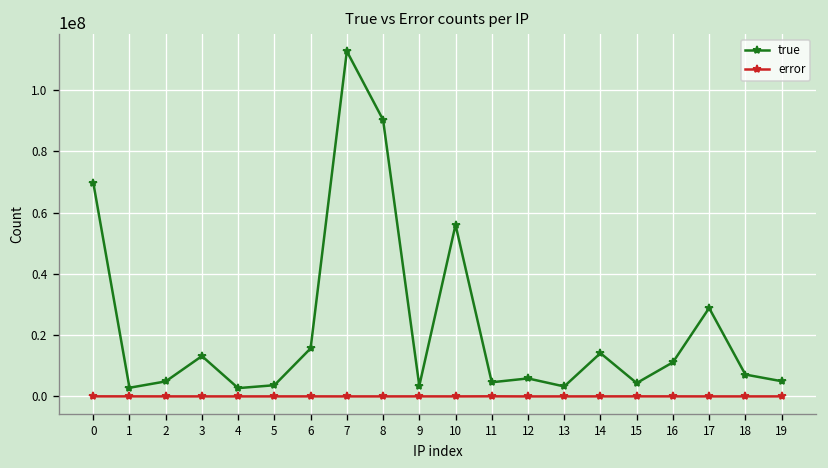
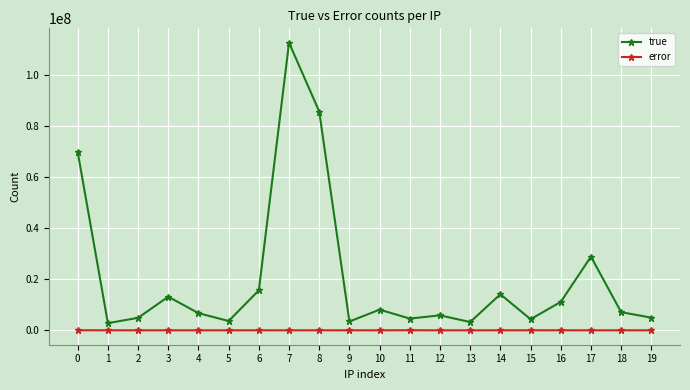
  {
    "true": {
      "0": 70000000,
      "1": 3000000,
      "2": 5000000,
      "3": 13000000,
-     "4": 3000000,
+     "4": 7000000,
      "5": 4000000,
      "6": 16000000,
      "7": 113000000,
-     "8": 90000000,
+     "8": 86000000,
      "9": 3000000,
-     "10": 56000000,
+     "10": 8000000,
      "11": 5000000,
      "12": 6000000,
      "13": 3000000,
      "14": 14000000,
      "15": 4000000,
      "16": 11000000,
      "17": 29000000,
      "18": 7000000,
      "19": 5000000
    },
    "error": {
      "0": 0,
      "1": 0,
      "2": 0,
      "3": 0,
      "4": 0,
      "5": 0,
      "6": 0,
      "7": 0,
      "8": 0,
      "9": 0,
      "10": 0,
      "11": 0,
      "12": 0,
      "13": 0,
      "14": 0,
      "15": 0,
      "16": 0,
      "17": 0,
      "18": 0,
      "19": 0
    }
  }
